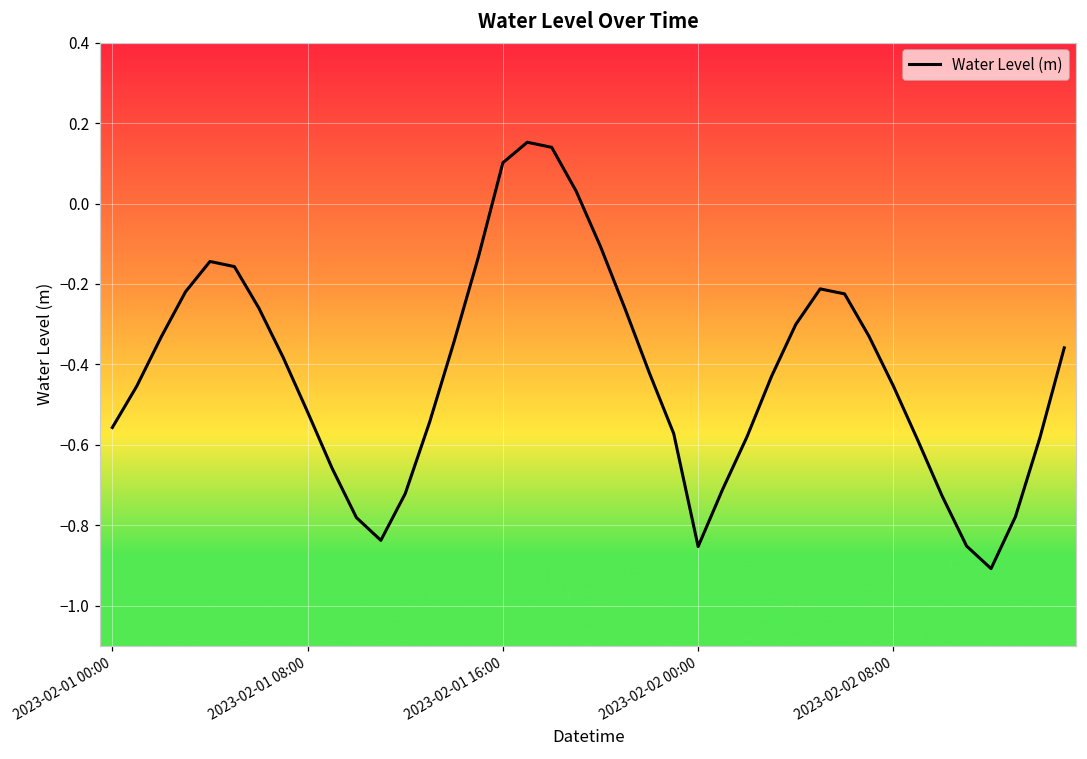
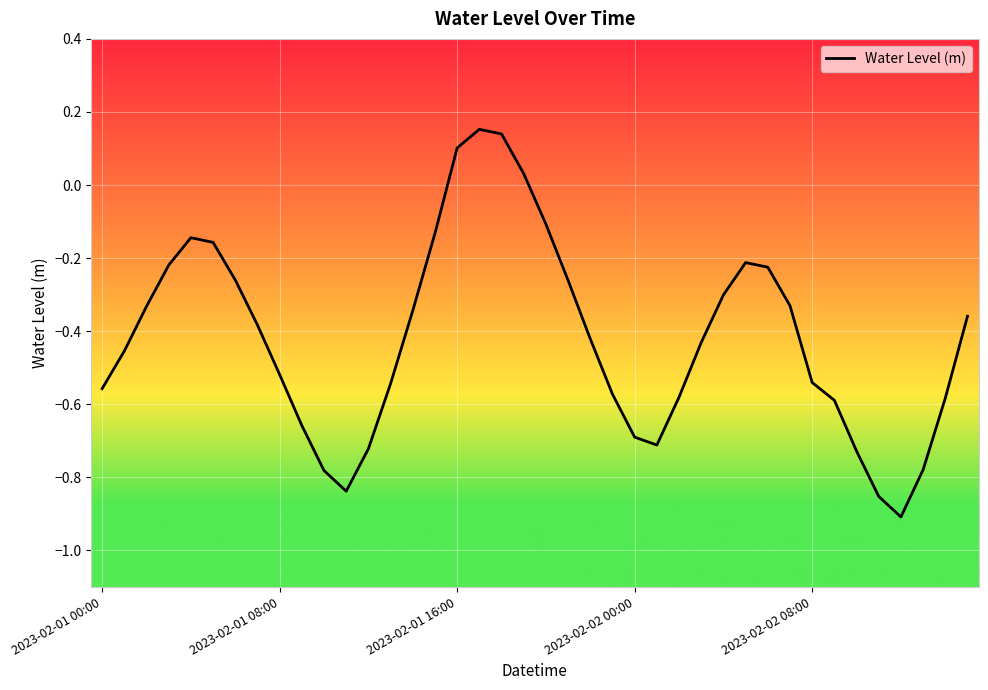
  {
    "2023-02-01 00:00": -0.56,
    "2023-02-01 08:00": -0.52,
    "2023-02-01 16:00": 0.10,
-   "2023-02-02 00:00": -0.85,
-   "2023-02-02 08:00": -0.45
+   "2023-02-02 00:00": -0.69,
+   "2023-02-02 08:00": -0.54
  }
